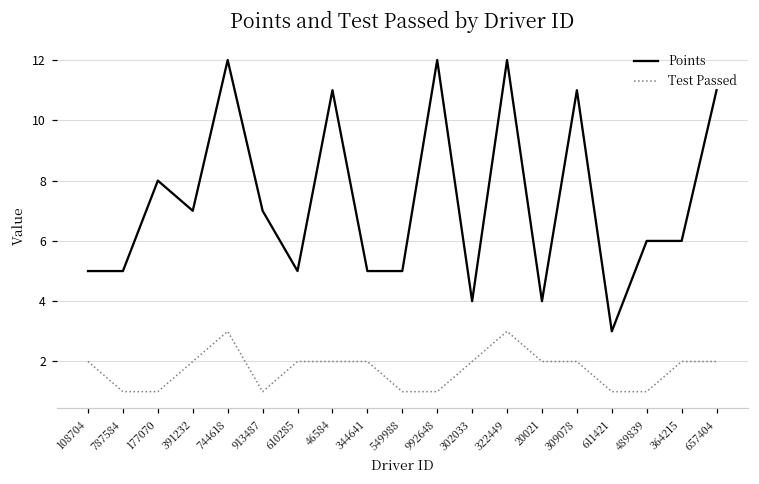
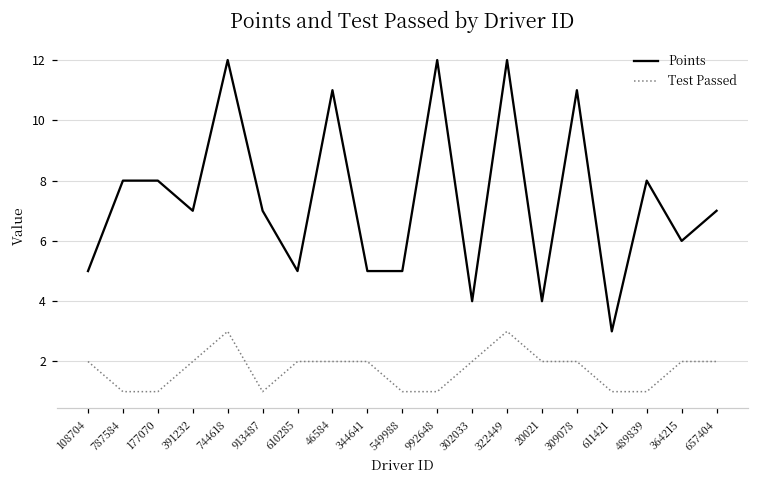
  {
    "Points": {
      "108704": 5,
-     "787584": 5,
+     "787584": 8,
      "177070": 8,
      "391232": 7,
      "744618": 12,
      "913487": 7,
      "610285": 5,
      "46584": 11,
      "344641": 5,
      "549988": 5,
      "992648": 12,
      "302033": 4,
      "322449": 12,
      "20021": 4,
      "309078": 11,
      "611421": 3,
-     "489839": 6,
+     "489839": 8,
      "364215": 6,
-     "657404": 11
+     "657404": 7
    },
    "Test Passed": {
      "108704": 2,
      "787584": 1,
      "177070": 1,
      "391232": 2,
      "744618": 3,
      "913487": 1,
      "610285": 2,
      "46584": 2,
      "344641": 2,
      "549988": 1,
      "992648": 1,
      "302033": 2,
      "322449": 3,
      "20021": 2,
      "309078": 2,
      "611421": 1,
      "489839": 1,
      "364215": 2,
      "657404": 2
    }
  }
